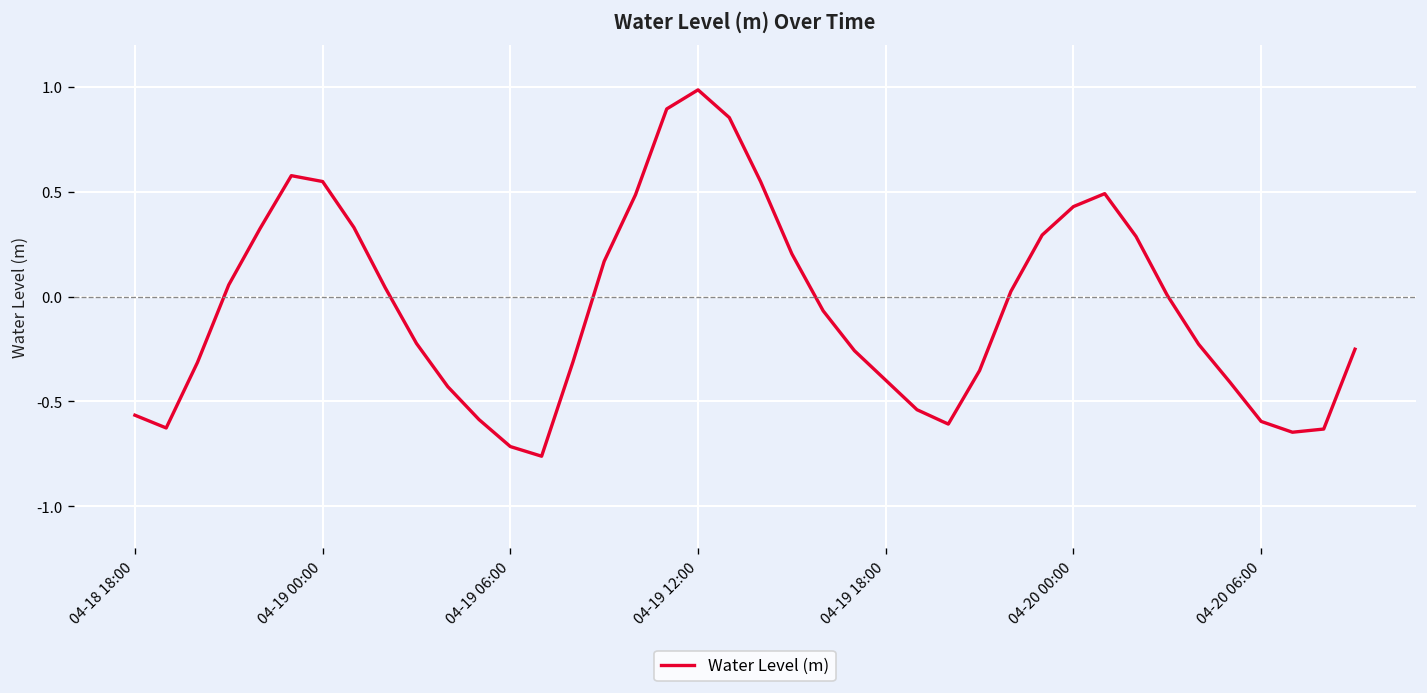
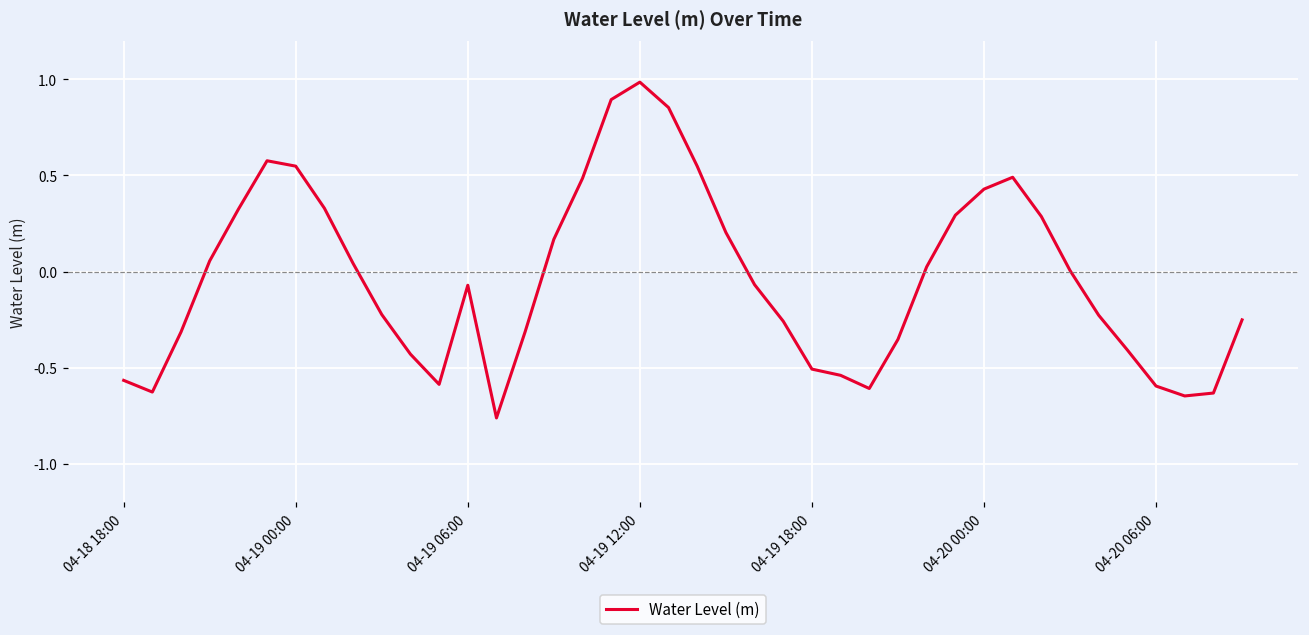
  {
    "04-18 18:00": -0.57,
    "04-19 00:00": 0.55,
-   "04-19 06:00": -0.71,
+   "04-19 06:00": -0.07,
    "04-19 12:00": 0.98,
-   "04-19 18:00": -0.40,
+   "04-19 18:00": -0.51,
    "04-20 00:00": 0.43,
    "04-20 06:00": -0.60
  }
